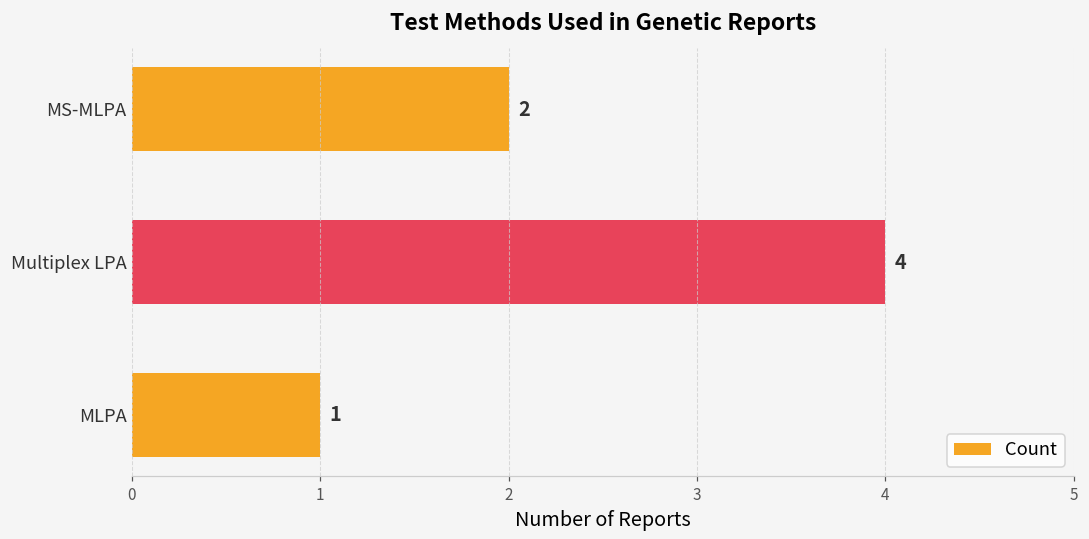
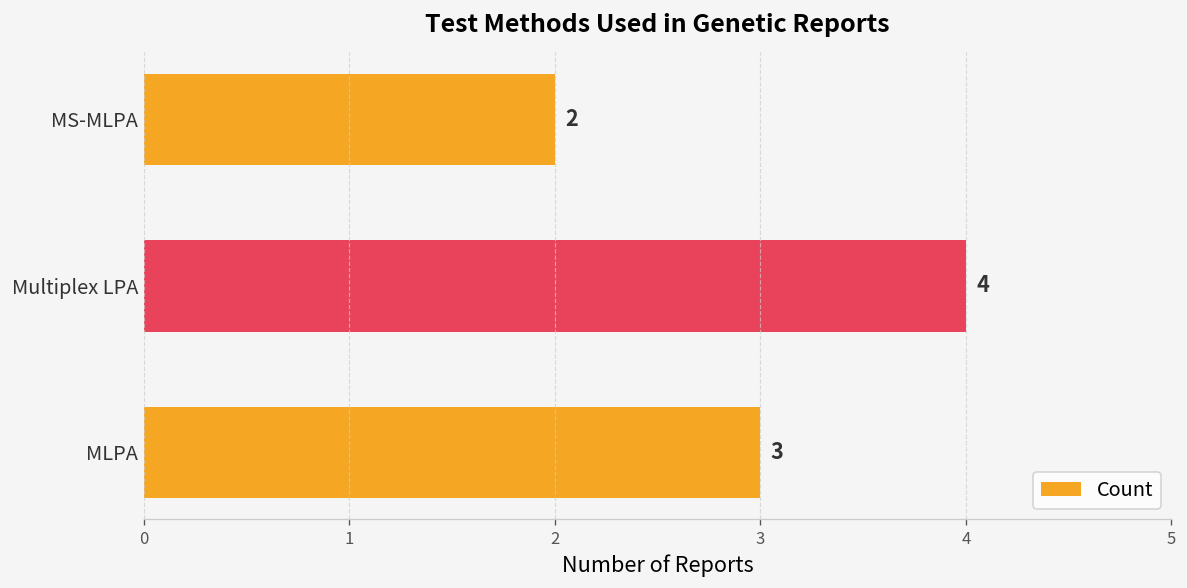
  {
    "MS-MLPA": 2,
    "Multiplex LPA": 4,
-   "MLPA": 1
+   "MLPA": 3
  }
